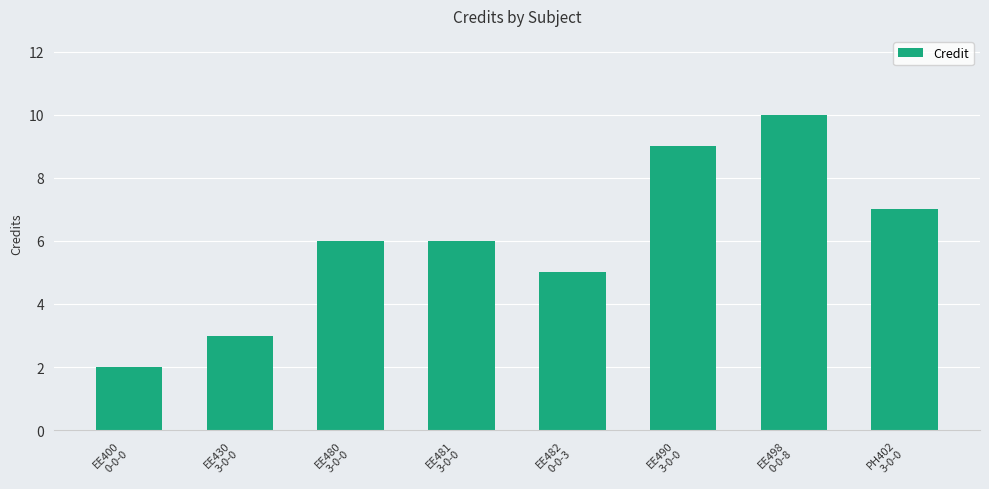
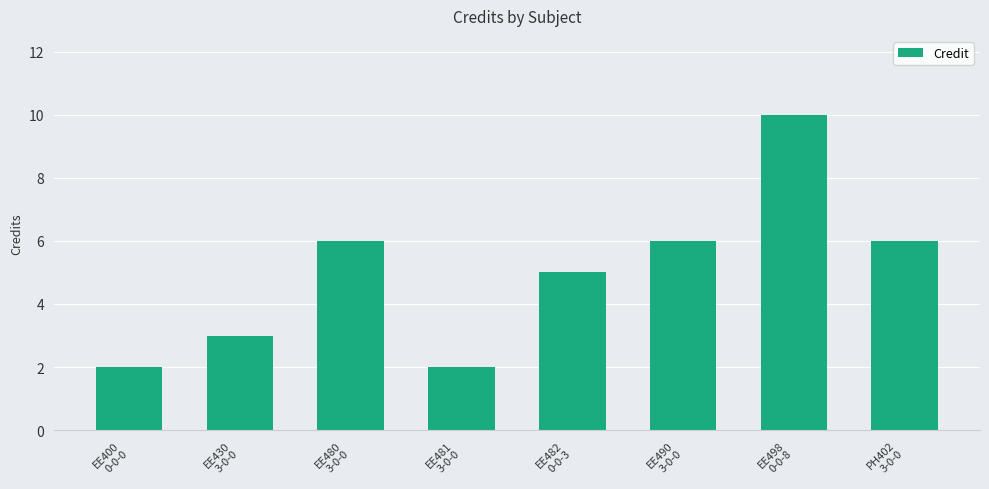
  {
    "EE400 0-0-0": 2,
    "EE430 3-0-0": 3,
    "EE480 3-0-0": 6,
-   "EE481 3-0-0": 6,
+   "EE481 3-0-0": 2,
    "EE482 0-0-3": 5,
-   "EE490 3-0-0": 9,
+   "EE490 3-0-0": 6,
    "EE498 0-0-8": 10,
-   "PH402 3-0-0": 7
+   "PH402 3-0-0": 6
  }
